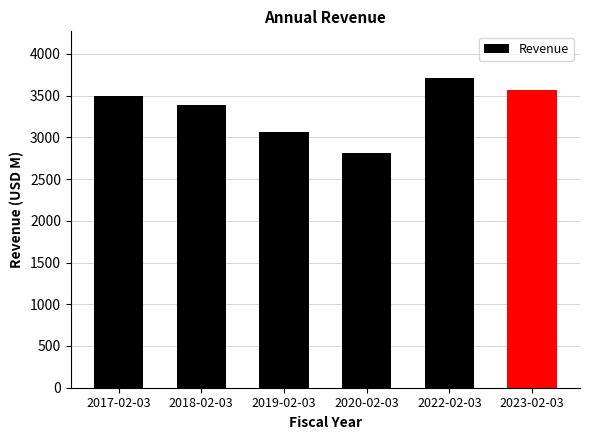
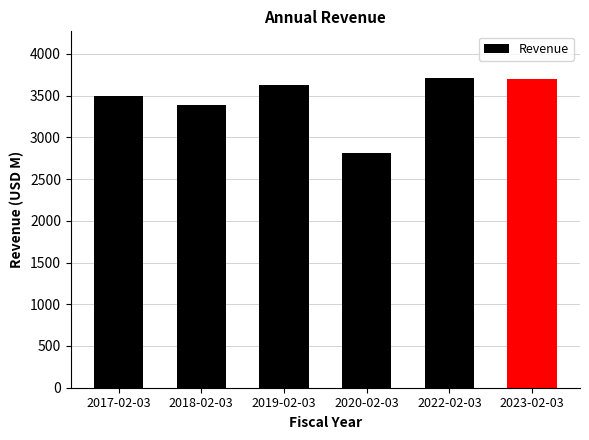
  {
    "2017-02-03": 3500,
    "2018-02-03": 3400,
-   "2019-02-03": 3100,
+   "2019-02-03": 3600,
    "2020-02-03": 2800,
    "2022-02-03": 3700,
-   "2023-02-03": 3600
+   "2023-02-03": 3700
  }
